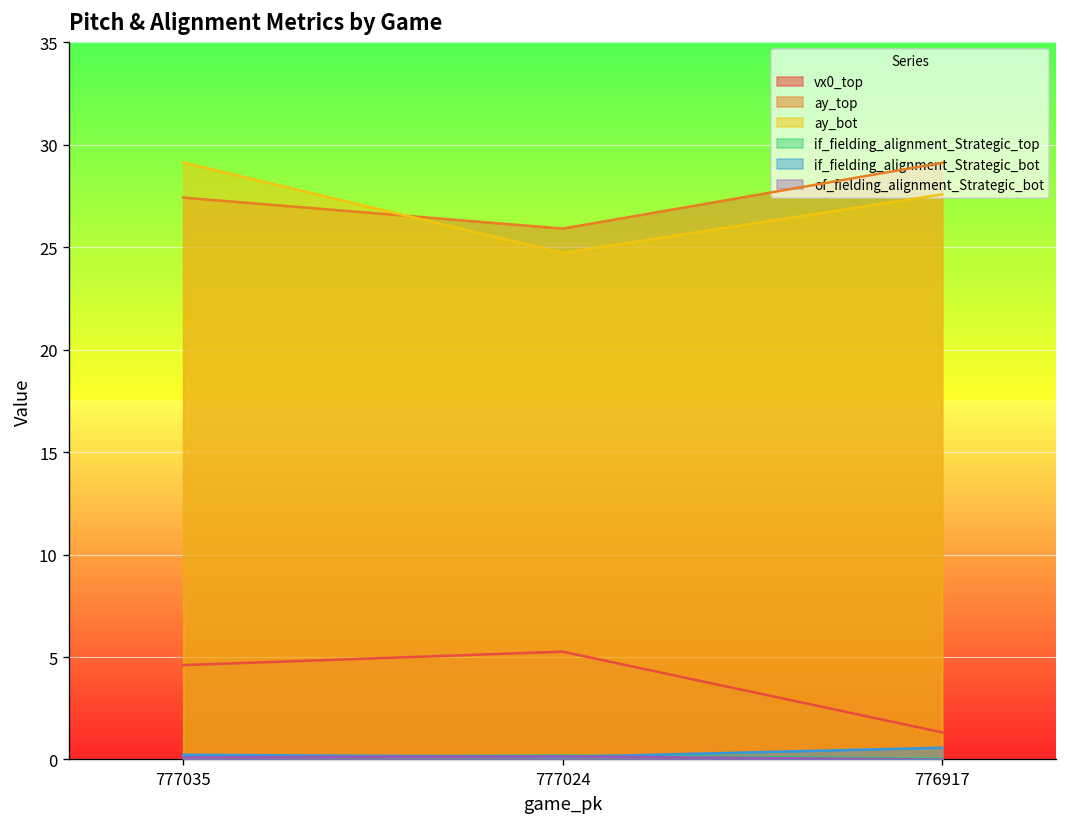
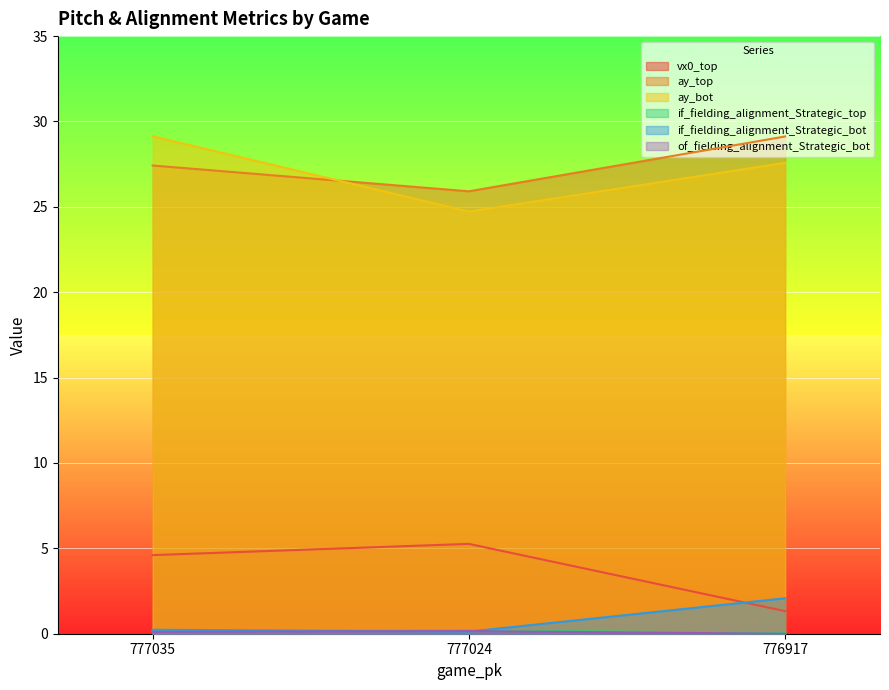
  {
    "if_fielding_alignment_Strategic_bot": {
-     "776917": 0.6
+     "776917": 2.1
    }
  }
